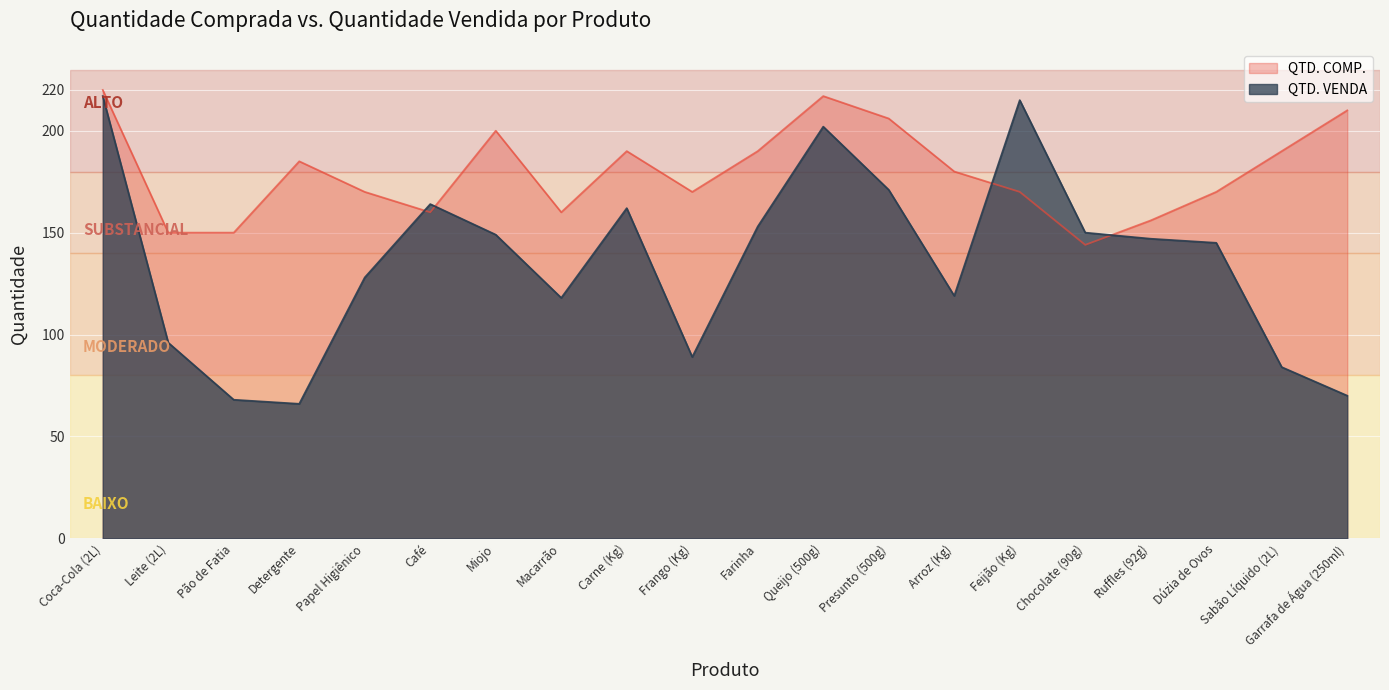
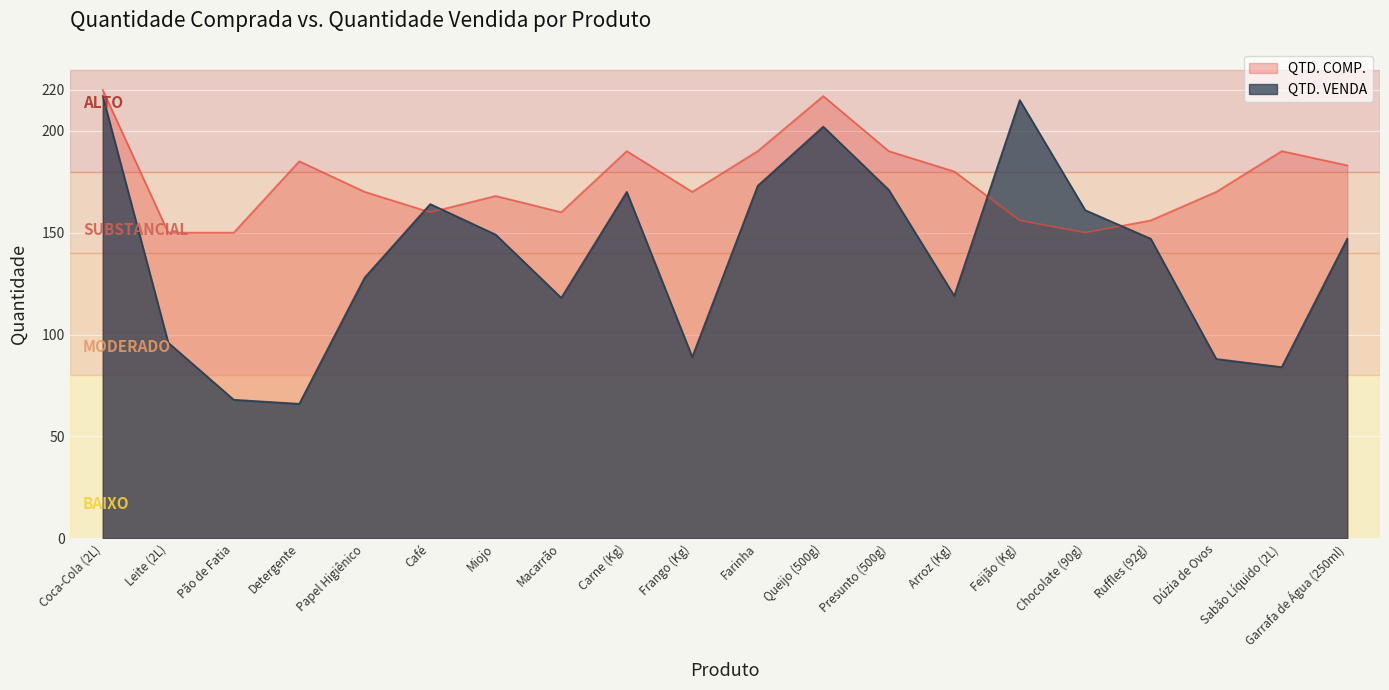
  {
    "QTD. COMP.": {
      "Coca-Cola (2L)": 220,
      "Leite (2L)": 150,
      "Pão de Fatia": 150,
      "Detergente": 185,
      "Papel Higiênico": 170,
      "Café": 160,
-     "Miojo": 200,
+     "Miojo": 168,
      "Macarrão": 160,
      "Carne (Kg)": 190,
      "Frango (Kg)": 170,
      "Farinha": 190,
      "Queijo (500g)": 217,
-     "Presunto (500g)": 206,
+     "Presunto (500g)": 190,
      "Arroz (Kg)": 180,
-     "Feijão (Kg)": 170,
-     "Chocolate (90g)": 144,
+     "Feijão (Kg)": 156,
+     "Chocolate (90g)": 150,
      "Ruffles (92g)": 156,
      "Dúzia de Ovos": 170,
      "Sabão Líquido (2L)": 190,
-     "Garrafa de Água (250ml)": 210
+     "Garrafa de Água (250ml)": 183
    },
    "QTD. VENDA": {
      "Coca-Cola (2L)": 217,
      "Leite (2L)": 96,
      "Pão de Fatia": 68,
      "Detergente": 66,
      "Papel Higiênico": 128,
      "Café": 164,
      "Miojo": 149,
      "Macarrão": 118,
-     "Carne (Kg)": 162,
+     "Carne (Kg)": 170,
      "Frango (Kg)": 89,
-     "Farinha": 153,
+     "Farinha": 173,
      "Queijo (500g)": 202,
      "Presunto (500g)": 171,
      "Arroz (Kg)": 119,
      "Feijão (Kg)": 215,
-     "Chocolate (90g)": 150,
+     "Chocolate (90g)": 161,
      "Ruffles (92g)": 147,
-     "Dúzia de Ovos": 145,
+     "Dúzia de Ovos": 88,
      "Sabão Líquido (2L)": 84,
-     "Garrafa de Água (250ml)": 70
+     "Garrafa de Água (250ml)": 147
    }
  }
